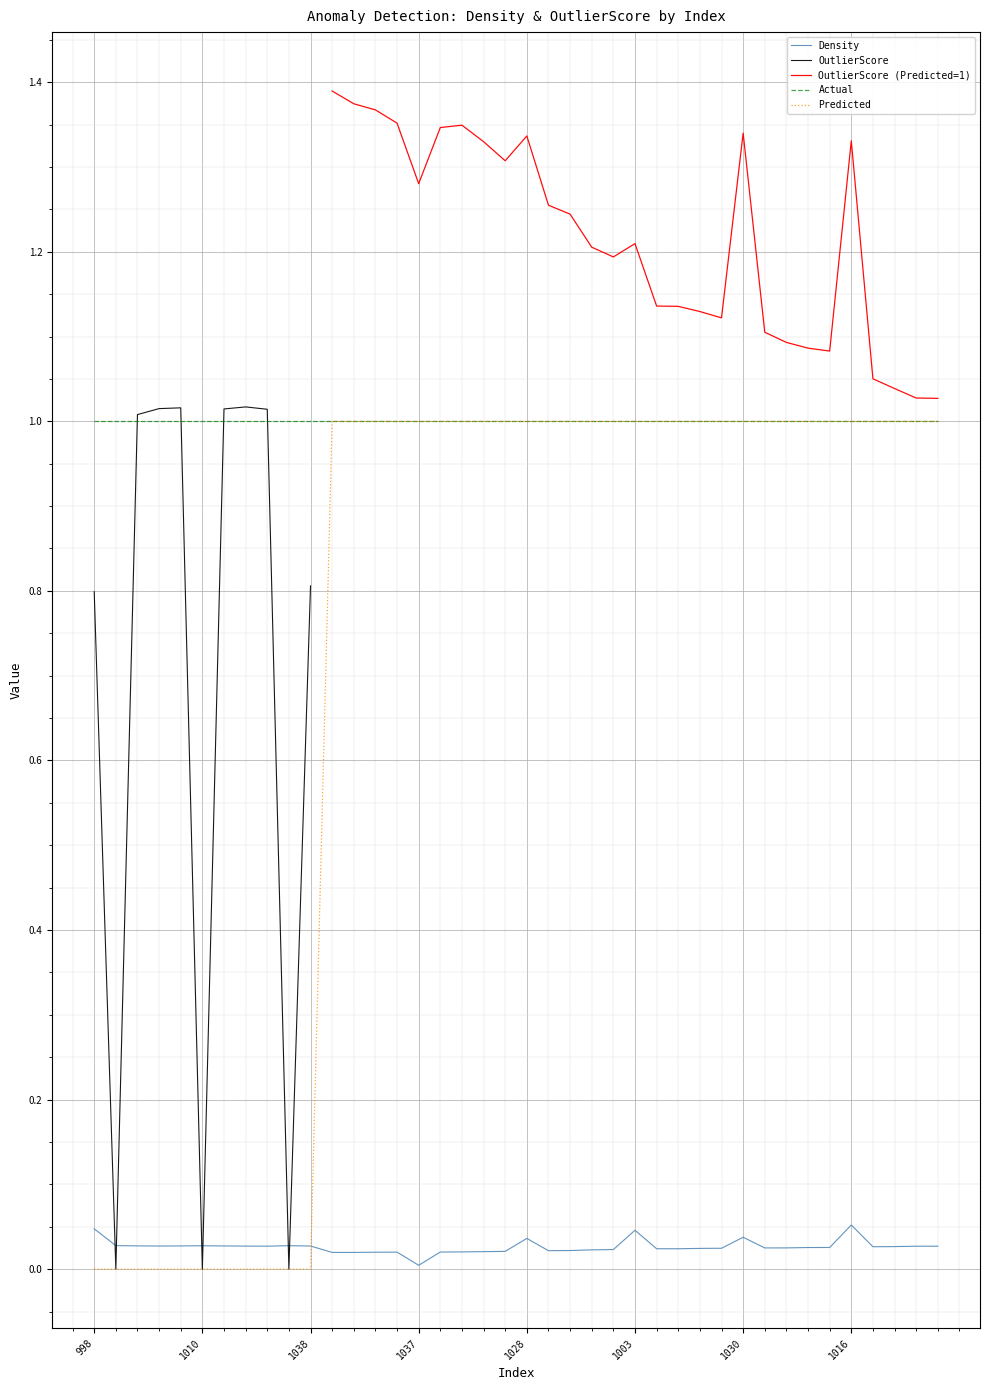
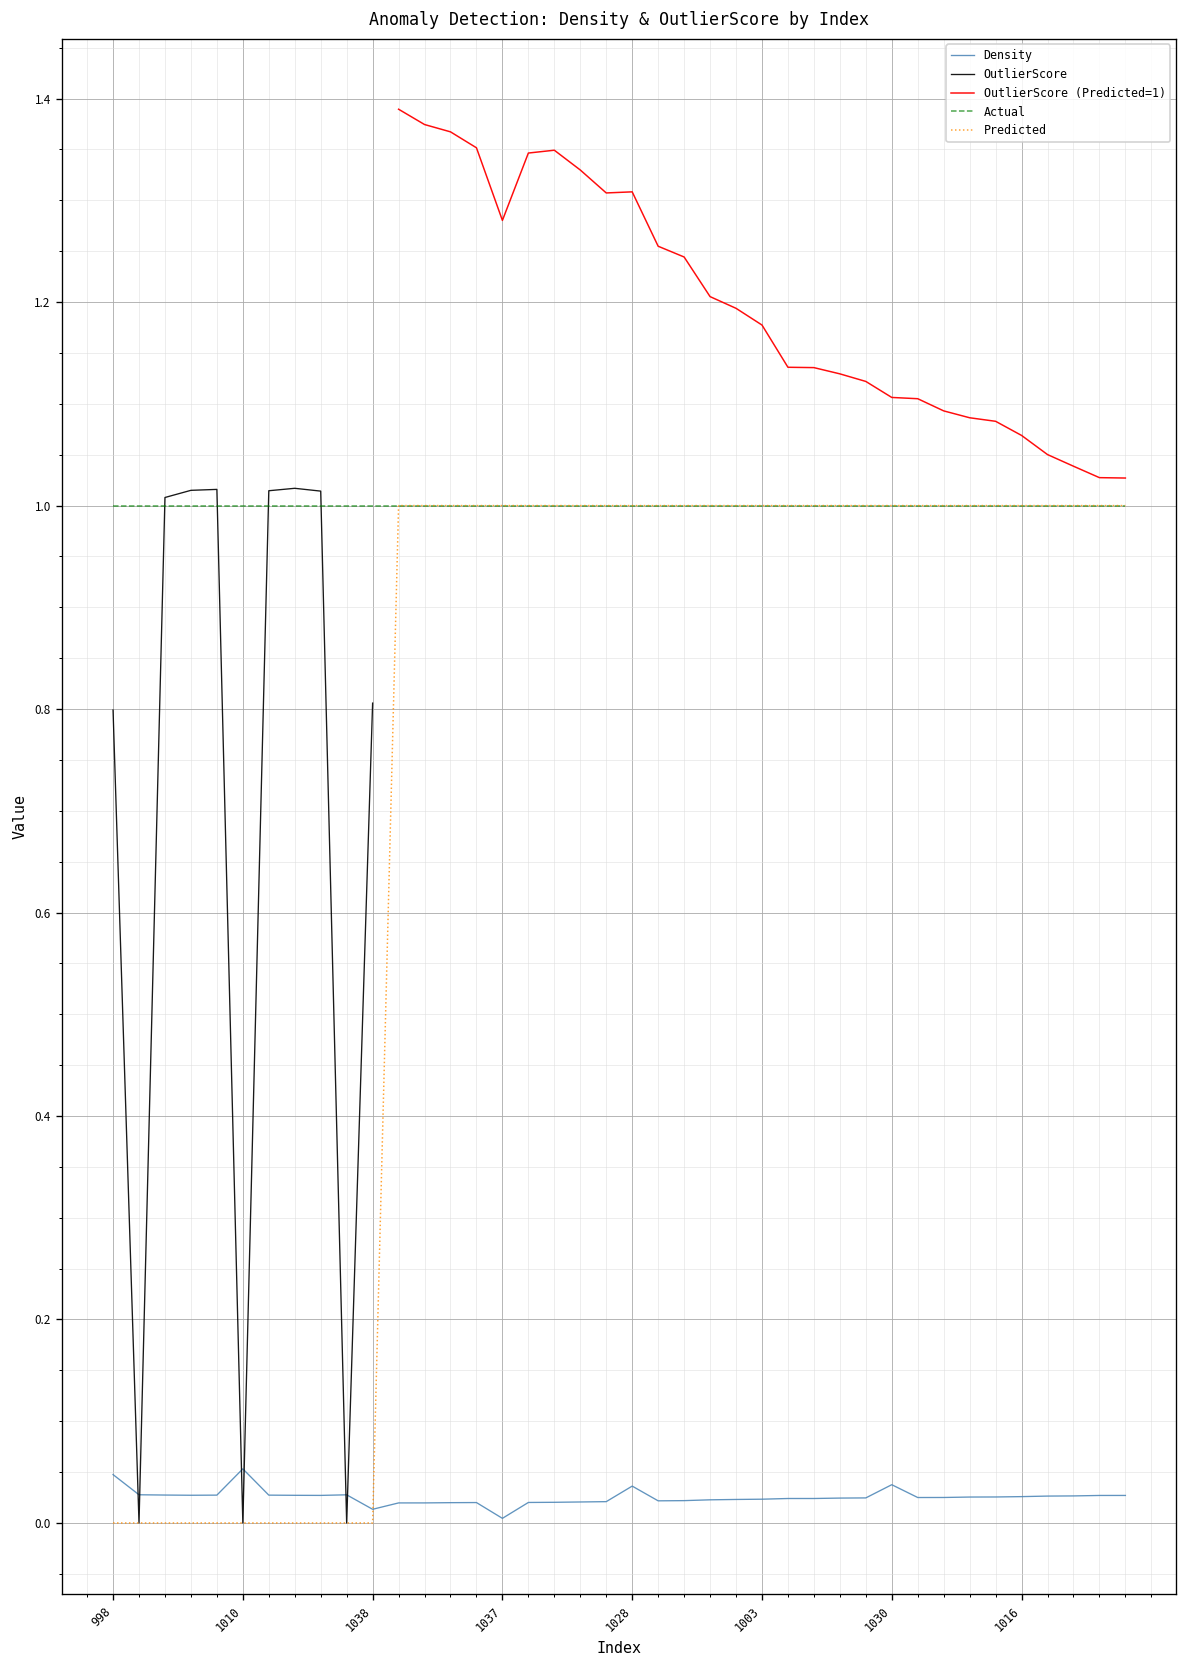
  {
    "Density": {
      "998": 0.05,
-     "1010": 0.03,
-     "1038": 0.03,
+     "1010": 0.05,
+     "1038": 0.01,
      "1037": 0.00,
      "1028": 0.04,
-     "1003": 0.05,
+     "1003": 0.02,
      "1030": 0.04,
-     "1016": 0.05
+     "1016": 0.03
    },
    "OutlierScore": {
      "998": 0.80,
      "1038": 0.81
    },
    "OutlierScore (Predicted=1)": {
      "1037": 1.28,
-     "1028": 1.34,
-     "1003": 1.21,
-     "1030": 1.34,
-     "1016": 1.33
+     "1028": 1.31,
+     "1003": 1.18,
+     "1030": 1.11,
+     "1016": 1.07
    },
    "Actual": {
      "998": 1.00,
      "1010": 1.00,
      "1038": 1.00
    },
    "Predicted": {
      "998": 0.00,
      "1038": 0.00
    }
  }
